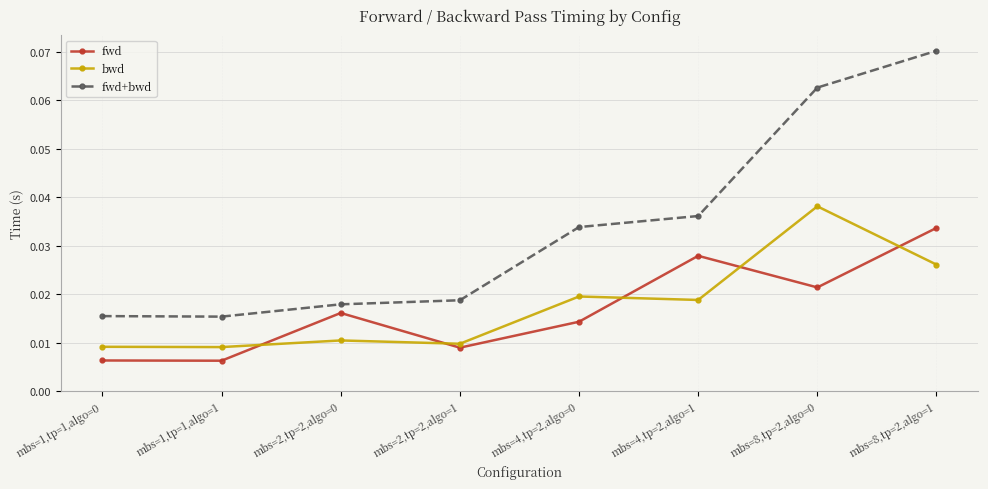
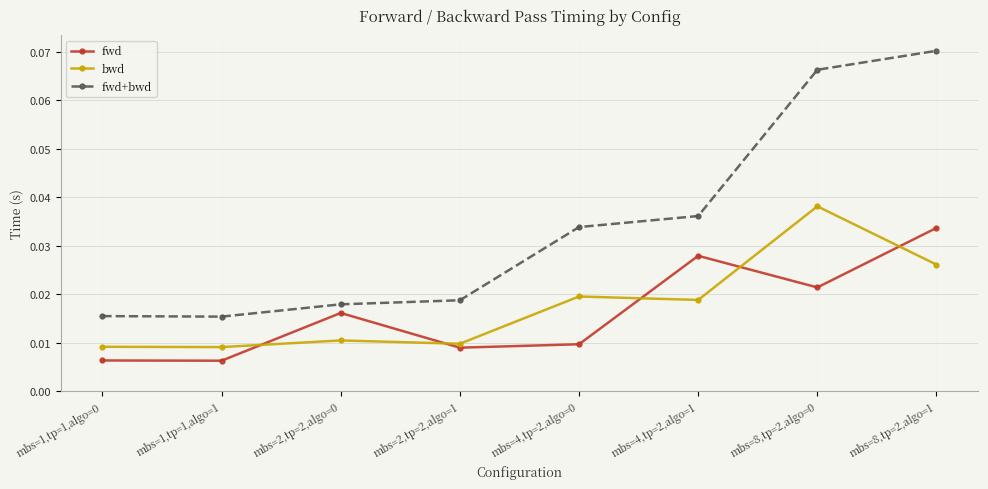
  {
    "fwd": {
      "mbs=1,tp=1,algo=0": 0.006,
      "mbs=1,tp=1,algo=1": 0.006,
      "mbs=2,tp=2,algo=0": 0.016,
      "mbs=2,tp=2,algo=1": 0.009,
-     "mbs=4,tp=2,algo=0": 0.014,
+     "mbs=4,tp=2,algo=0": 0.010,
      "mbs=4,tp=2,algo=1": 0.028,
      "mbs=8,tp=2,algo=0": 0.021,
      "mbs=8,tp=2,algo=1": 0.034
    },
    "bwd": {
      "mbs=1,tp=1,algo=0": 0.009,
      "mbs=1,tp=1,algo=1": 0.009,
      "mbs=2,tp=2,algo=0": 0.010,
      "mbs=2,tp=2,algo=1": 0.010,
      "mbs=4,tp=2,algo=0": 0.020,
      "mbs=4,tp=2,algo=1": 0.019,
      "mbs=8,tp=2,algo=0": 0.038,
      "mbs=8,tp=2,algo=1": 0.026
    },
    "fwd+bwd": {
      "mbs=1,tp=1,algo=0": 0.015,
      "mbs=1,tp=1,algo=1": 0.015,
      "mbs=2,tp=2,algo=0": 0.018,
      "mbs=2,tp=2,algo=1": 0.019,
      "mbs=4,tp=2,algo=0": 0.034,
      "mbs=4,tp=2,algo=1": 0.036,
-     "mbs=8,tp=2,algo=0": 0.063,
+     "mbs=8,tp=2,algo=0": 0.066,
      "mbs=8,tp=2,algo=1": 0.070
    }
  }
